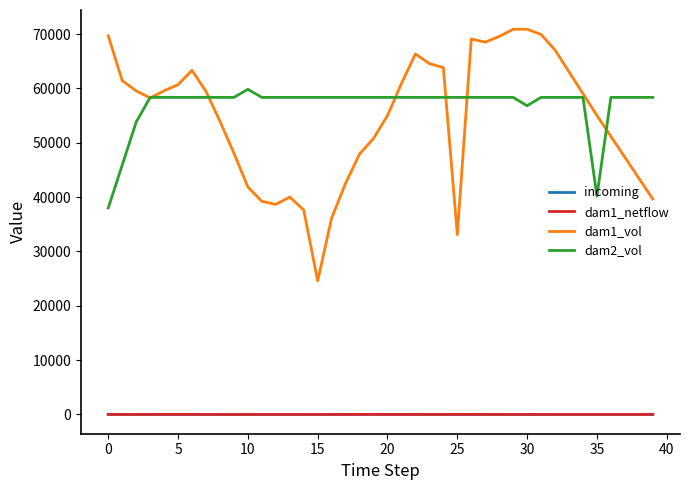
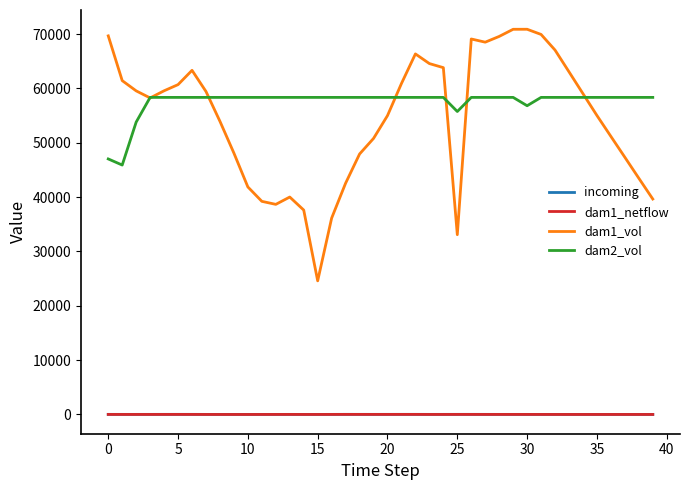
  {
    "dam1_netflow": {
      "0": 0,
      "5": 0,
      "10": 0,
      "15": 0,
      "20": 0,
      "25": 0,
      "30": 0,
      "35": 0
    },
    "dam1_vol": {
      "0": 70000,
      "5": 61000,
      "10": 42000,
      "15": 25000,
      "20": 55000,
      "25": 33000,
      "30": 71000,
      "35": 55000
    },
    "dam2_vol": {
-     "0": 38000,
+     "0": 47000,
      "5": 58000,
-     "10": 60000,
+     "10": 58000,
      "15": 58000,
      "20": 58000,
-     "25": 58000,
+     "25": 56000,
      "30": 57000,
-     "35": 40000
+     "35": 58000
    }
  }
